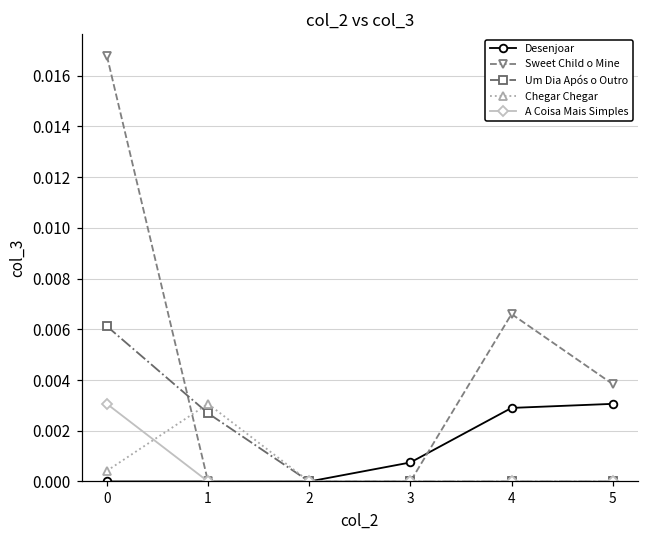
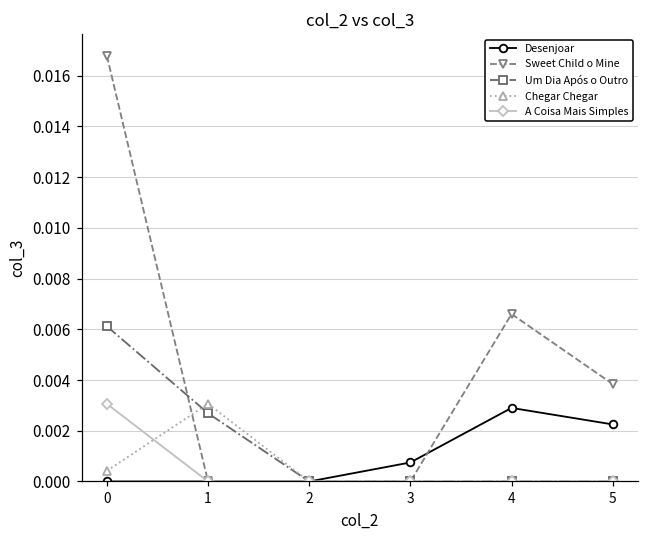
  {
    "Desenjoar": {
      "0": 0.0000,
      "3": 0.0008,
      "4": 0.0029,
-     "5": 0.0031
+     "5": 0.0023
    }
  }
